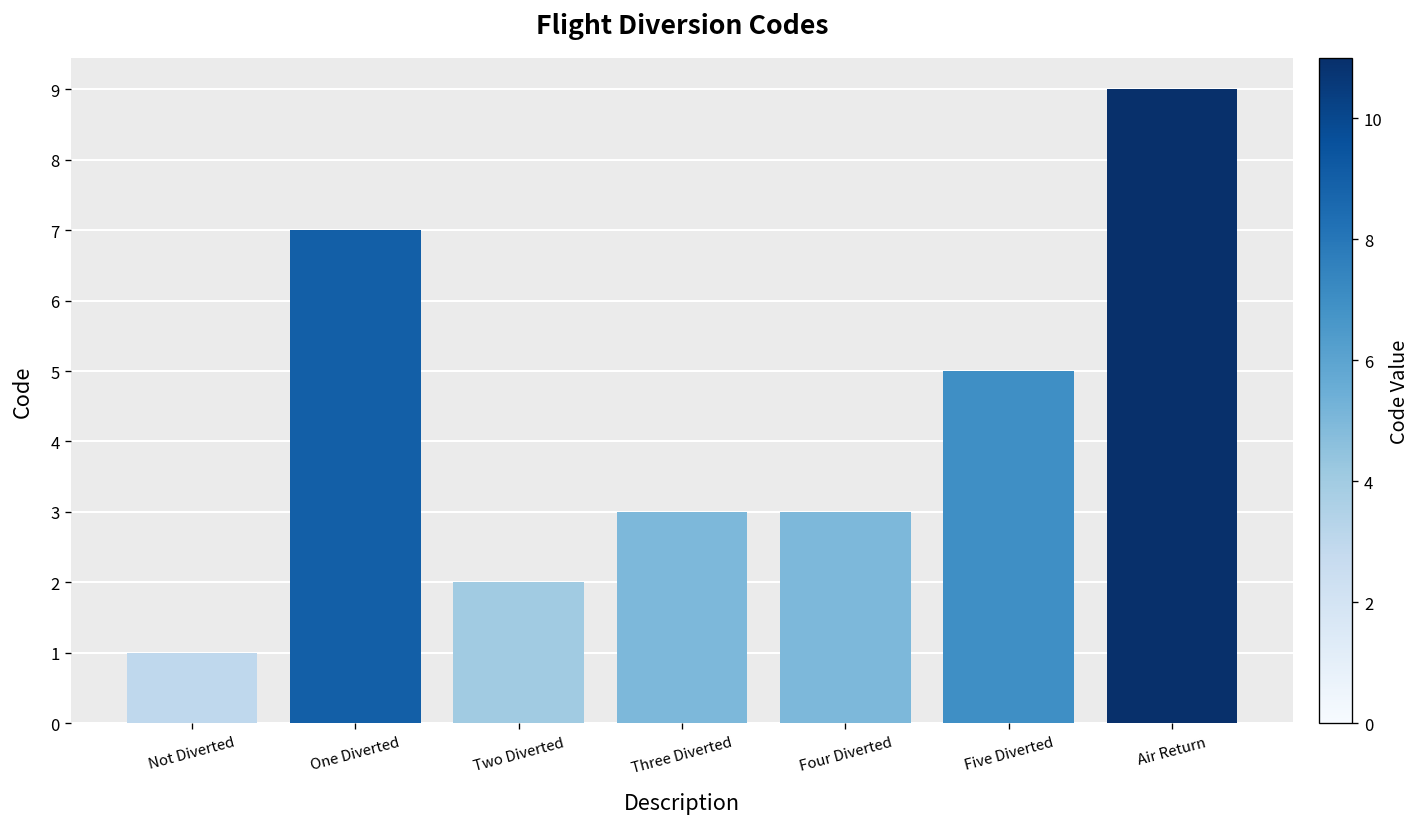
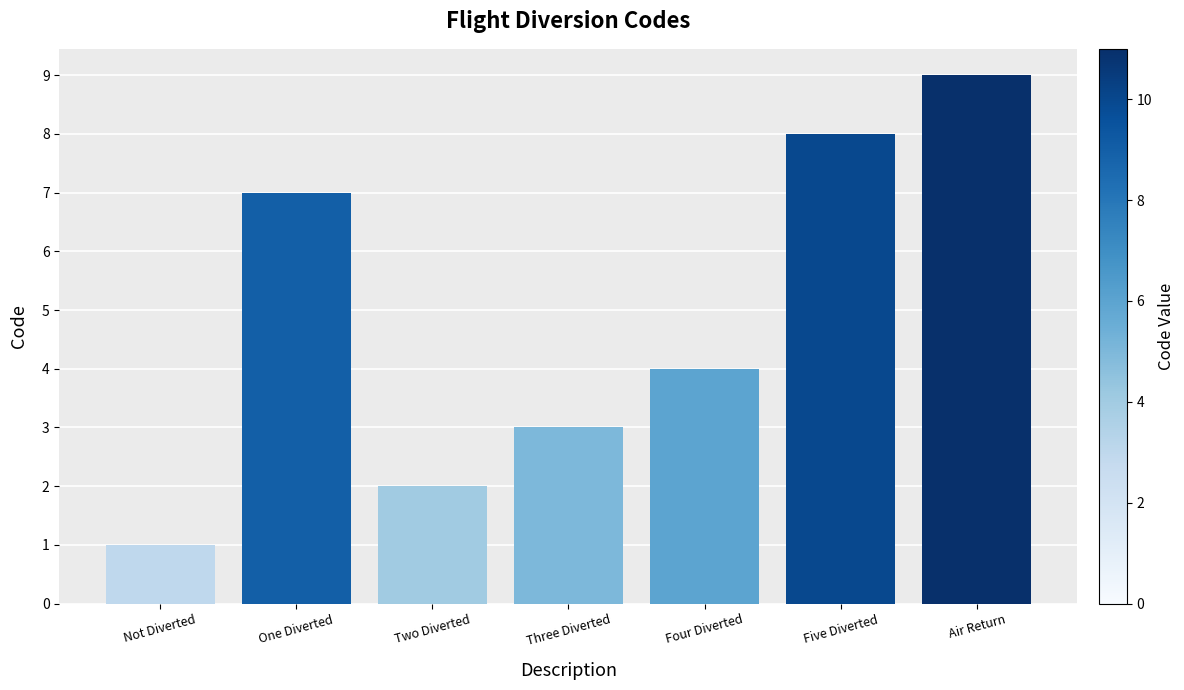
  {
    "Not Diverted": 1,
    "One Diverted": 7,
    "Two Diverted": 2,
    "Three Diverted": 3,
-   "Four Diverted": 3,
-   "Five Diverted": 5,
+   "Four Diverted": 4,
+   "Five Diverted": 8,
    "Air Return": 9
  }
